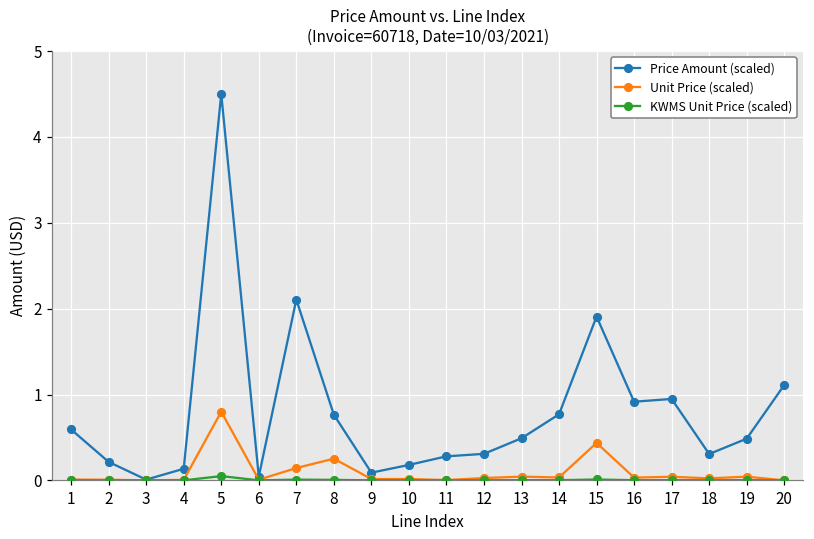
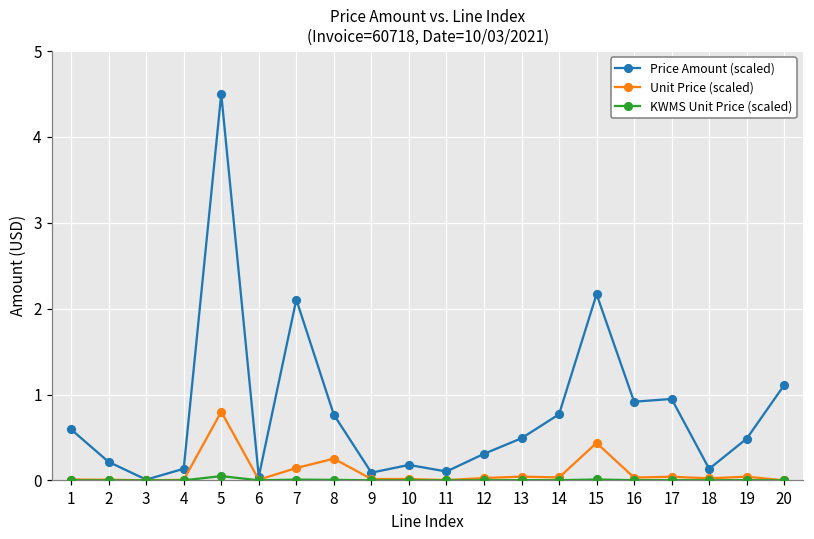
  {
    "Price Amount (scaled)": {
      "1": 0.6,
      "2": 0.2,
      "4": 0.1,
      "5": 4.5,
      "6": 0.0,
      "7": 2.1,
      "8": 0.8,
      "9": 0.1,
      "10": 0.2,
-     "11": 0.3,
+     "11": 0.1,
      "12": 0.3,
      "13": 0.5,
      "14": 0.8,
-     "15": 1.9,
+     "15": 2.2,
      "16": 0.9,
      "17": 0.9,
-     "18": 0.3,
+     "18": 0.1,
      "19": 0.5,
      "20": 1.1
    },
    "Unit Price (scaled)": {
      "5": 0.8,
      "7": 0.1,
      "8": 0.3,
      "13": 0.0,
      "15": 0.4,
      "17": 0.0,
      "19": 0.0
    },
    "KWMS Unit Price (scaled)": {
      "5": 0.1,
      "7": 0.0,
      "8": 0.0,
      "13": 0.0,
      "15": 0.0,
      "17": 0.0,
      "19": 0.0
    }
  }
